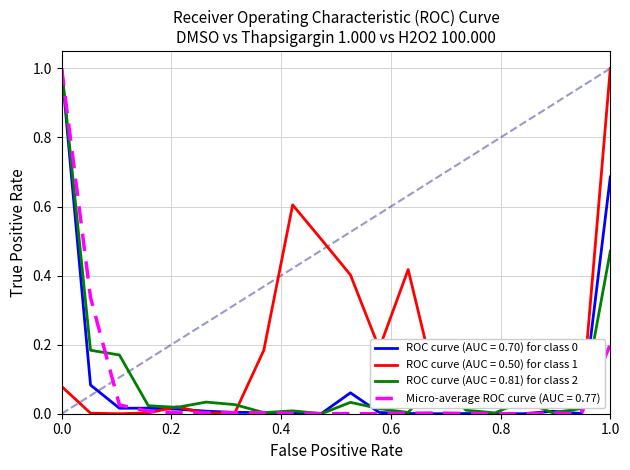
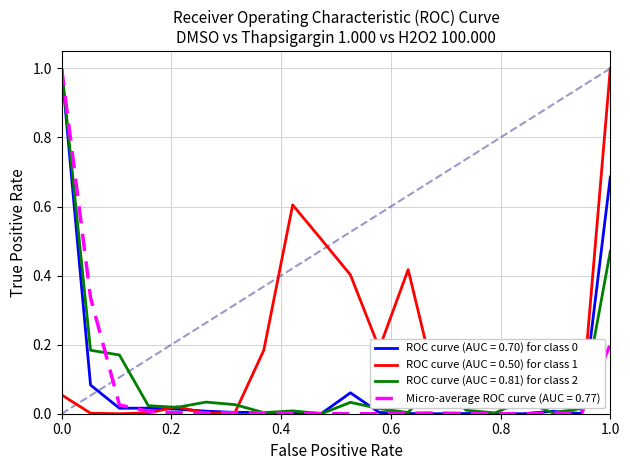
  {
    "ROC curve (AUC = 0.70) for class 0": {
      "1.0": 0.69
    },
    "ROC curve (AUC = 0.50) for class 1": {
-     "0.0": 0.08
+     "0.0": 0.05
    },
    "ROC curve (AUC = 0.81) for class 2": {
      "1.0": 0.47
    },
    "Micro-average ROC curve (AUC = 0.77)": {
      "1.0": 0.20
    }
  }
